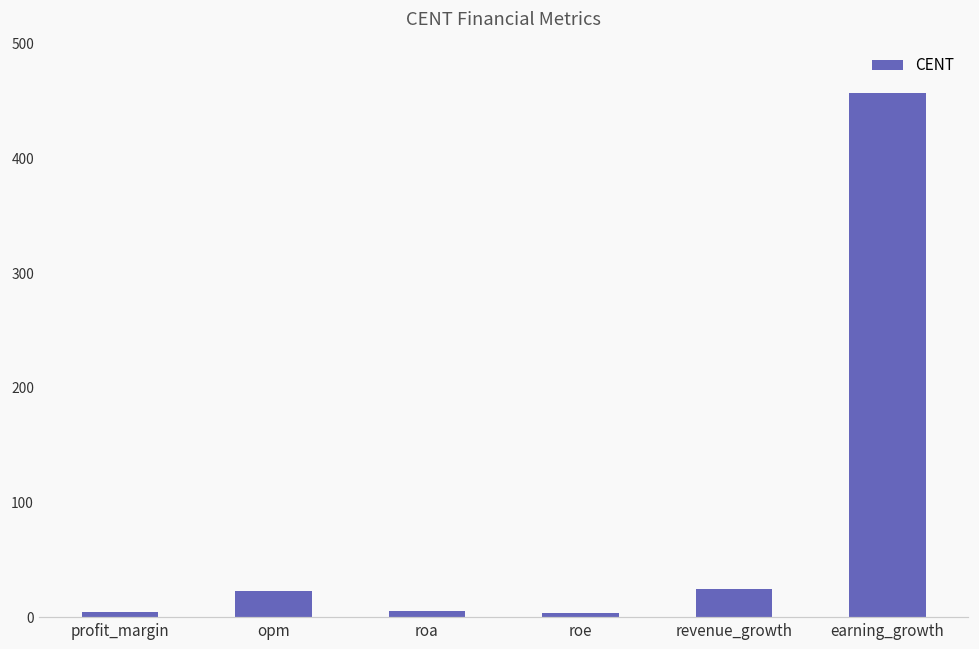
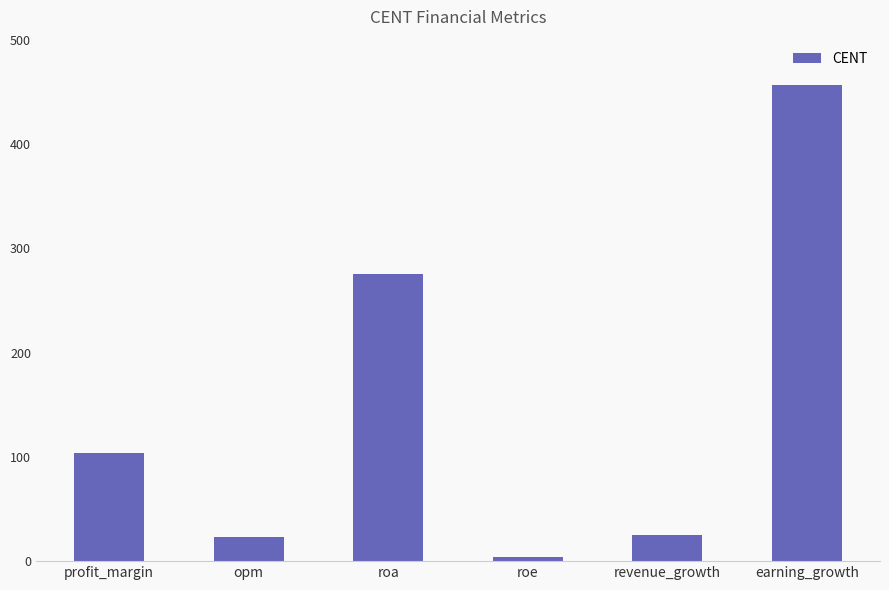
  {
-   "profit_margin": 4,
+   "profit_margin": 104,
    "opm": 23,
-   "roa": 6,
+   "roa": 275,
    "roe": 4,
    "revenue_growth": 25,
    "earning_growth": 457
  }
